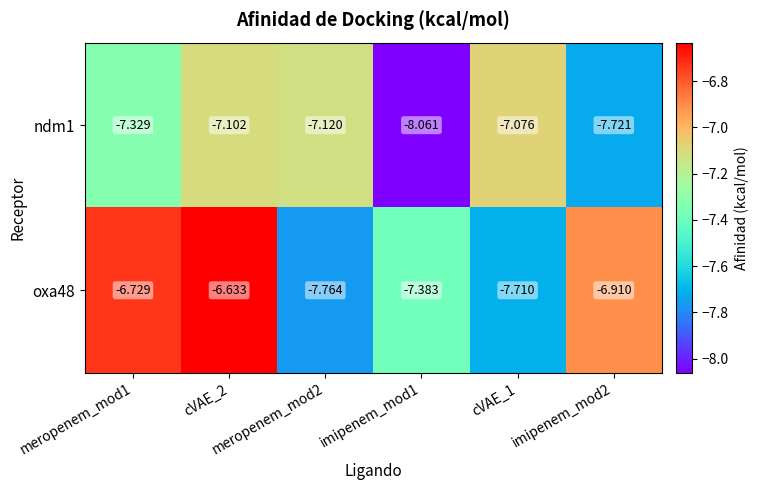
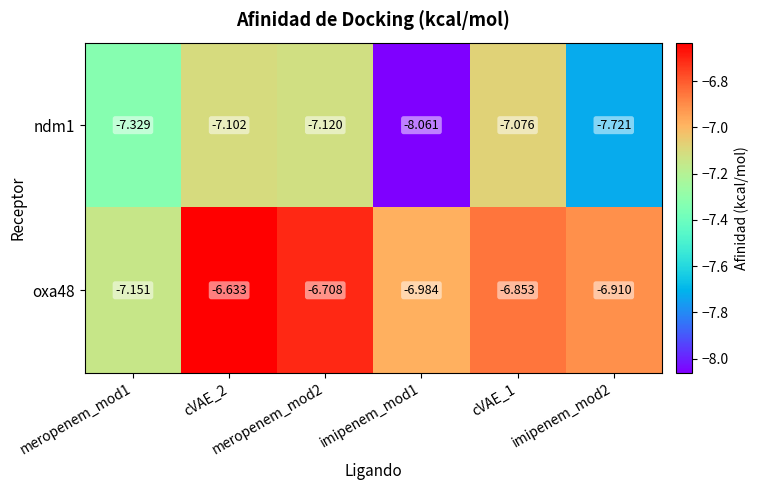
  {
    "oxa48": {
-     "meropenem_mod1": -6.729,
-     "meropenem_mod2": -7.764,
-     "imipenem_mod1": -7.383,
-     "cVAE_1": -7.710
+     "meropenem_mod1": -7.151,
+     "meropenem_mod2": -6.708,
+     "imipenem_mod1": -6.984,
+     "cVAE_1": -6.853
    }
  }
